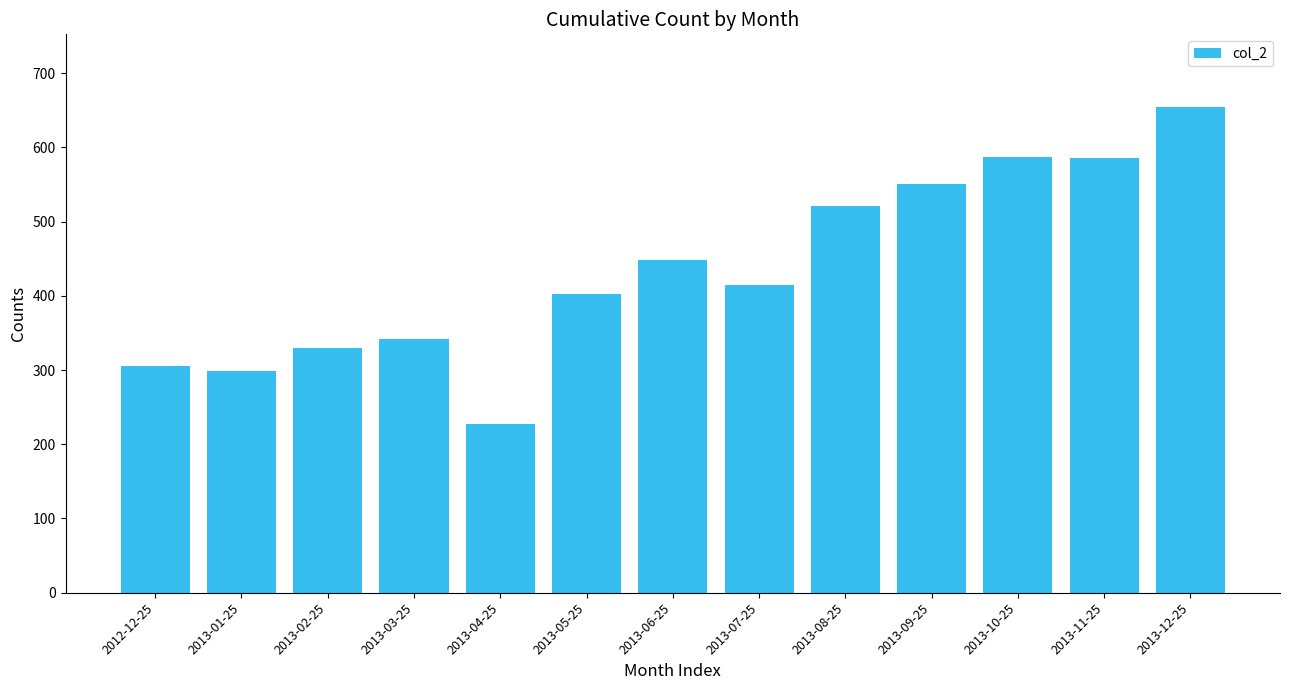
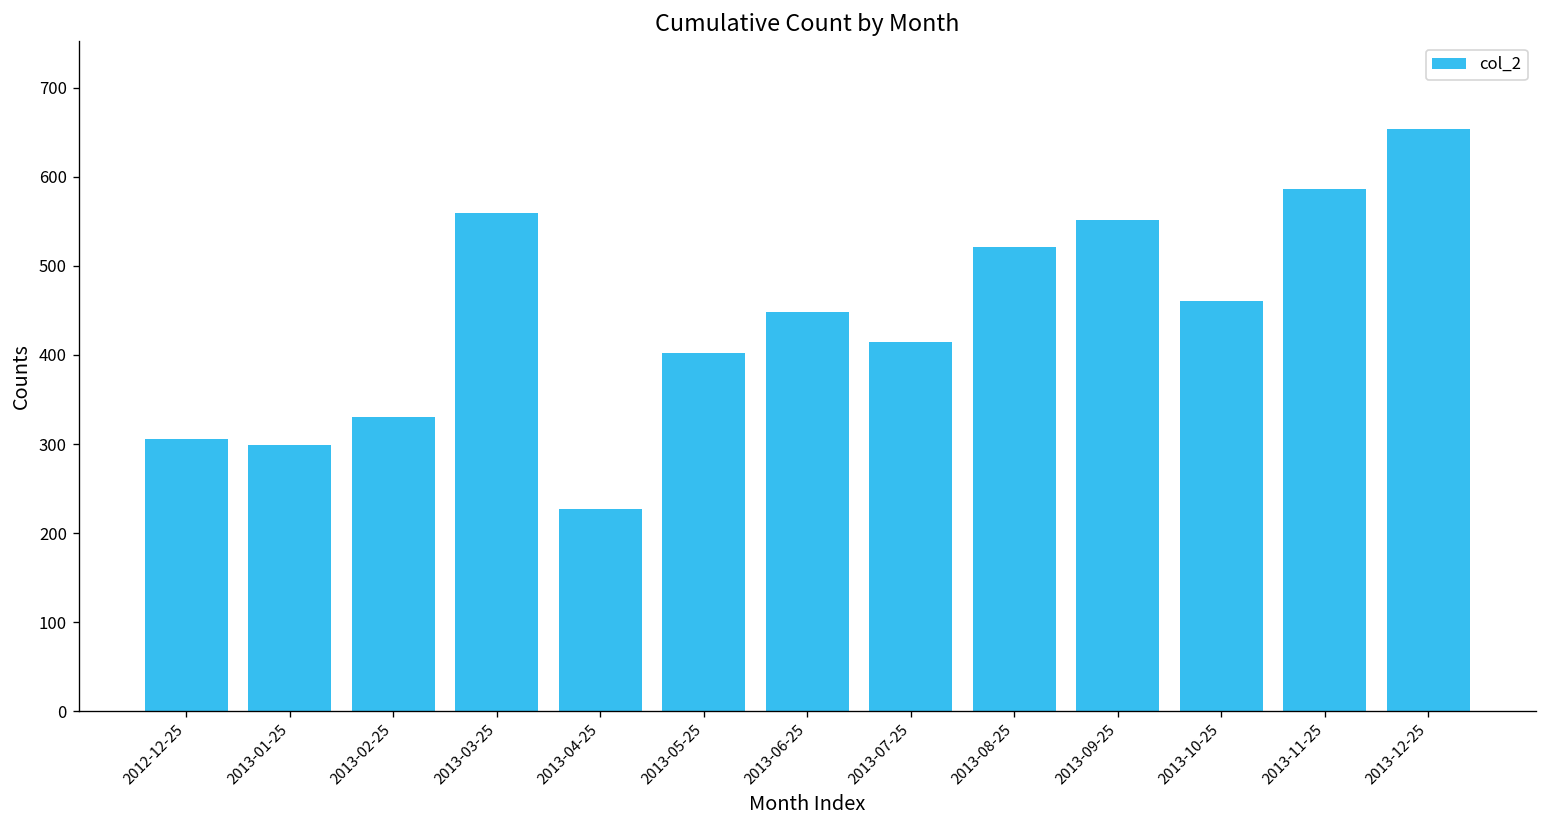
  {
    "2012-12-25": 310,
    "2013-01-25": 300,
    "2013-02-25": 330,
-   "2013-03-25": 340,
+   "2013-03-25": 560,
    "2013-04-25": 230,
    "2013-05-25": 400,
    "2013-06-25": 450,
    "2013-07-25": 410,
    "2013-08-25": 520,
    "2013-09-25": 550,
-   "2013-10-25": 590,
+   "2013-10-25": 460,
    "2013-11-25": 590,
    "2013-12-25": 650
  }
